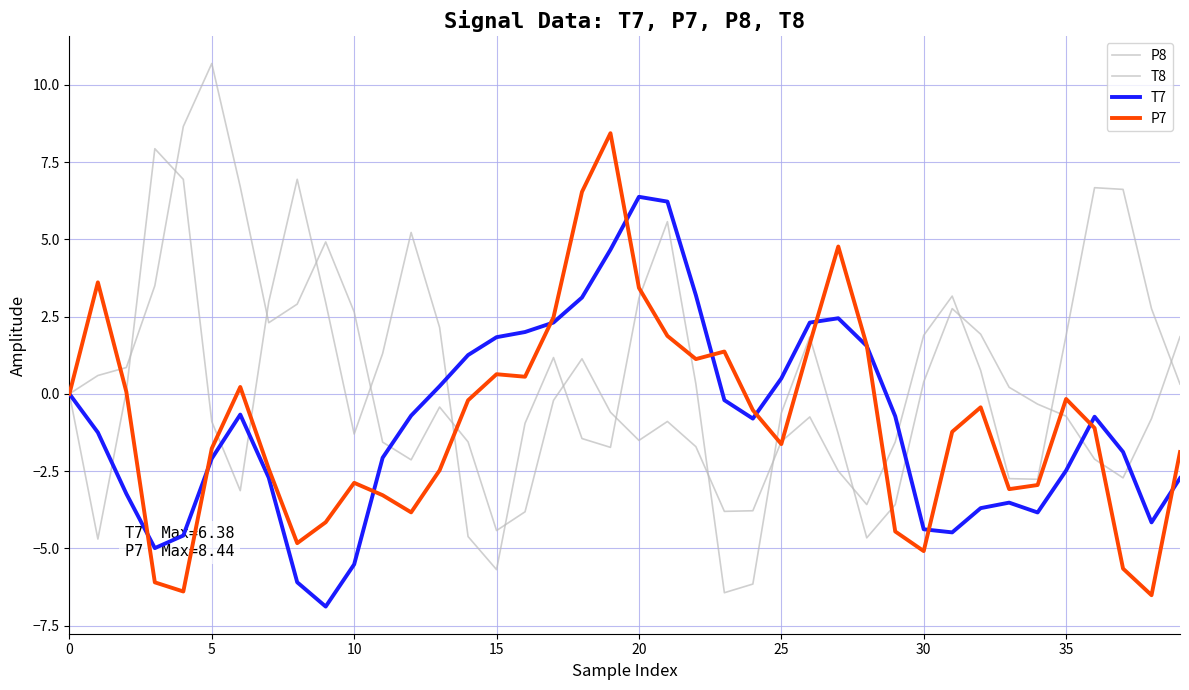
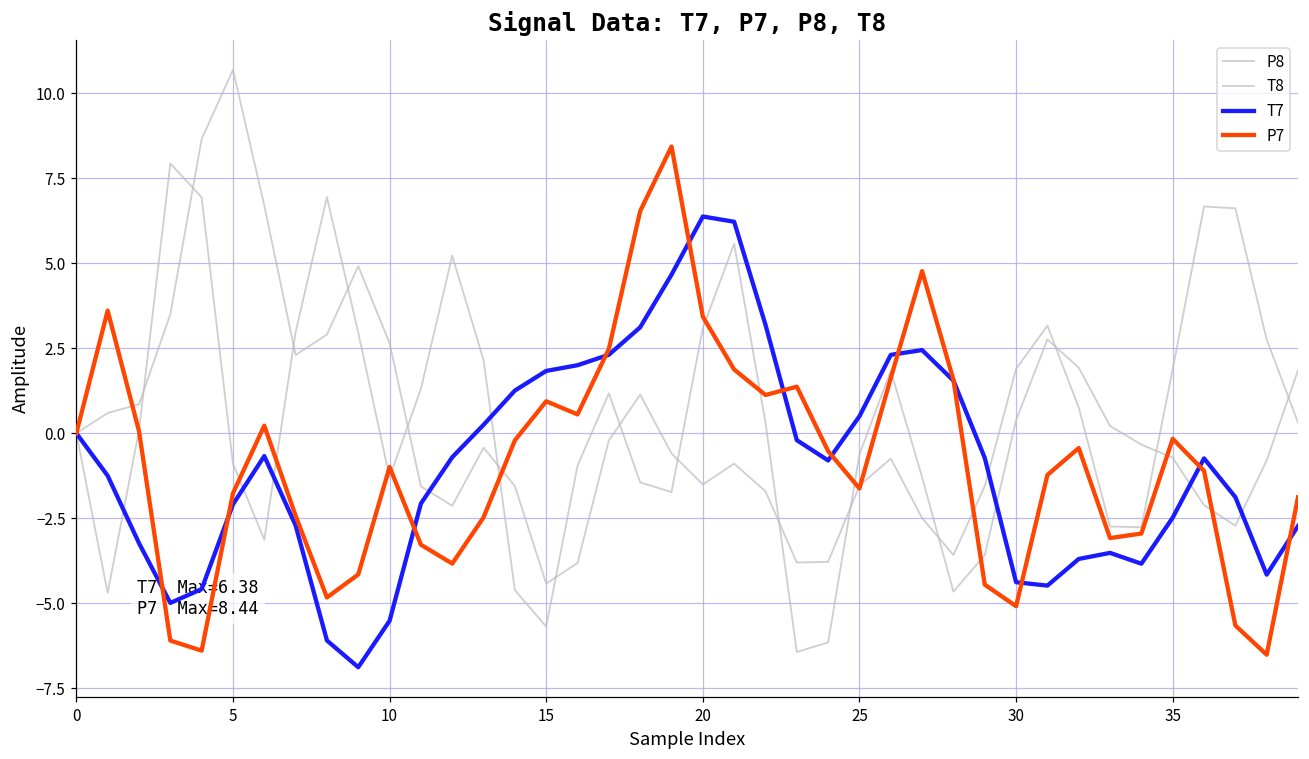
  {
    "T7": {
      "5": -2.1,
      "10": -5.5,
      "15": 1.8,
      "20": 6.4,
      "25": 0.5,
      "30": -4.4,
      "35": -2.5
    },
    "P7": {
      "5": -1.8,
-     "10": -2.9,
-     "15": 0.6,
+     "10": -1.0,
+     "15": 0.9,
      "20": 3.4,
      "30": -5.1,
      "35": -0.2
    }
  }
